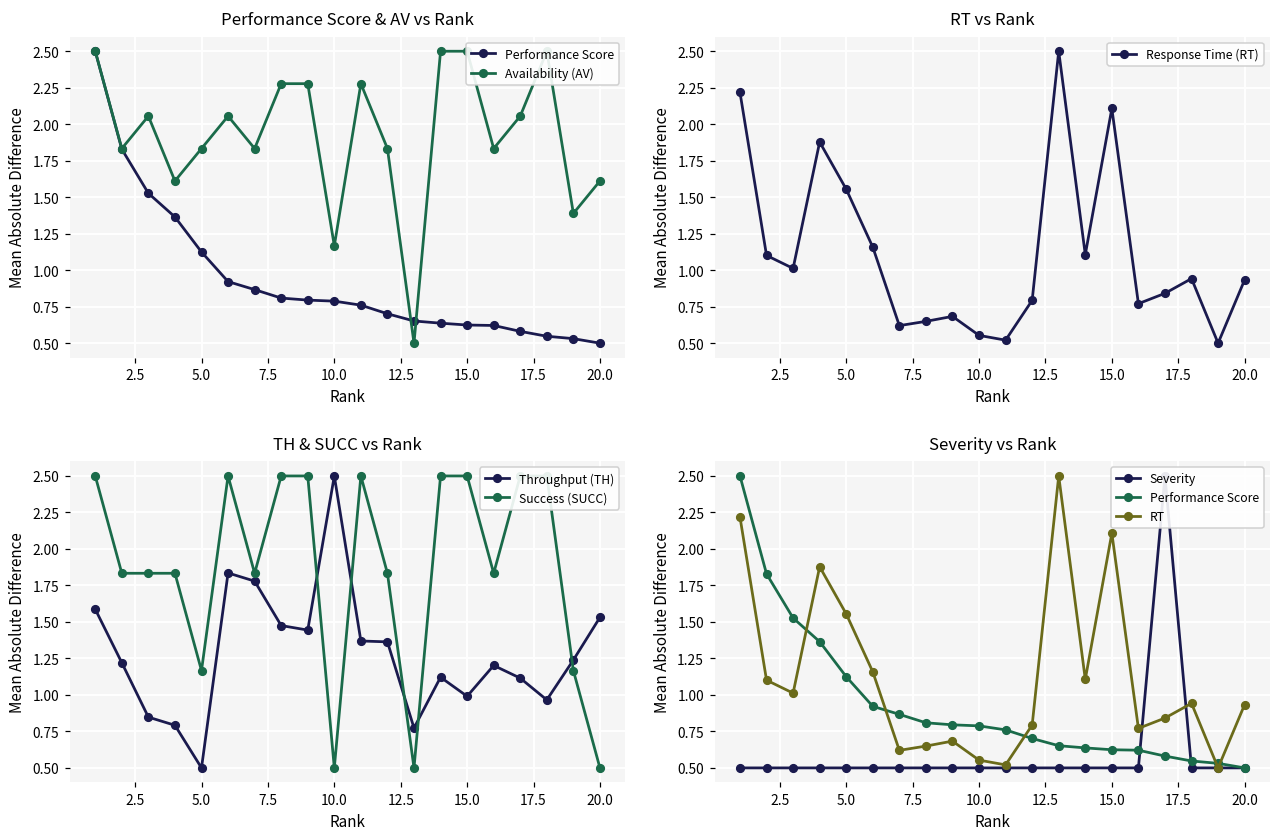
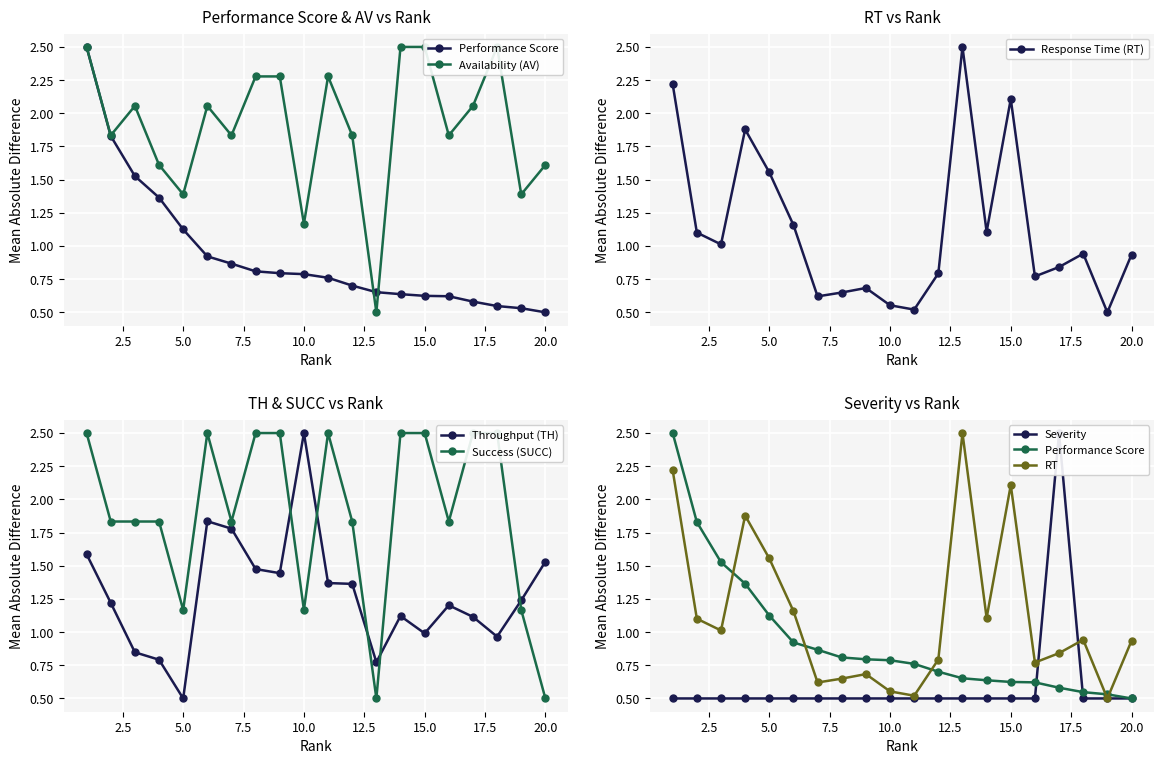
  {
    "Performance Score & AV vs Rank": {
      "Availability (AV)": {
-       "5.0": 1.83,
+       "5.0": 1.39,
        "10.0": 1.17,
        "20.0": 1.61
      }
    },
    "RT vs Rank": {
      "5.0": 1.55,
      "10.0": 0.55,
      "15.0": 2.11,
      "20.0": 0.93
    },
    "TH & SUCC vs Rank": {
      "Throughput (TH)": {
        "5.0": 0.50,
        "10.0": 2.50,
        "15.0": 0.99,
        "20.0": 1.53
      },
      "Success (SUCC)": {
        "5.0": 1.17,
-       "10.0": 0.50,
+       "10.0": 1.17,
        "15.0": 2.50,
        "20.0": 0.50
      }
    },
    "Severity vs Rank": {
      "Severity": {
        "5.0": 0.50,
        "10.0": 0.50,
        "15.0": 0.50
      },
      "Performance Score": {
        "5.0": 1.12,
        "10.0": 0.79,
        "15.0": 0.62
      },
      "RT": {
        "5.0": 1.55,
        "10.0": 0.55,
        "15.0": 2.11,
        "20.0": 0.93
      }
    }
  }
